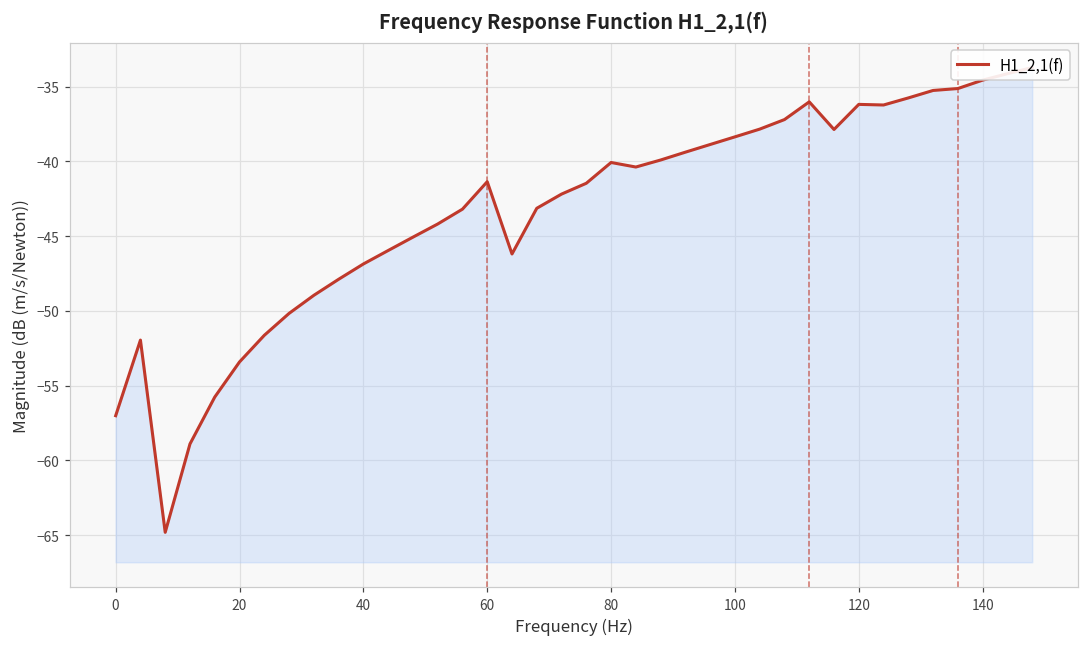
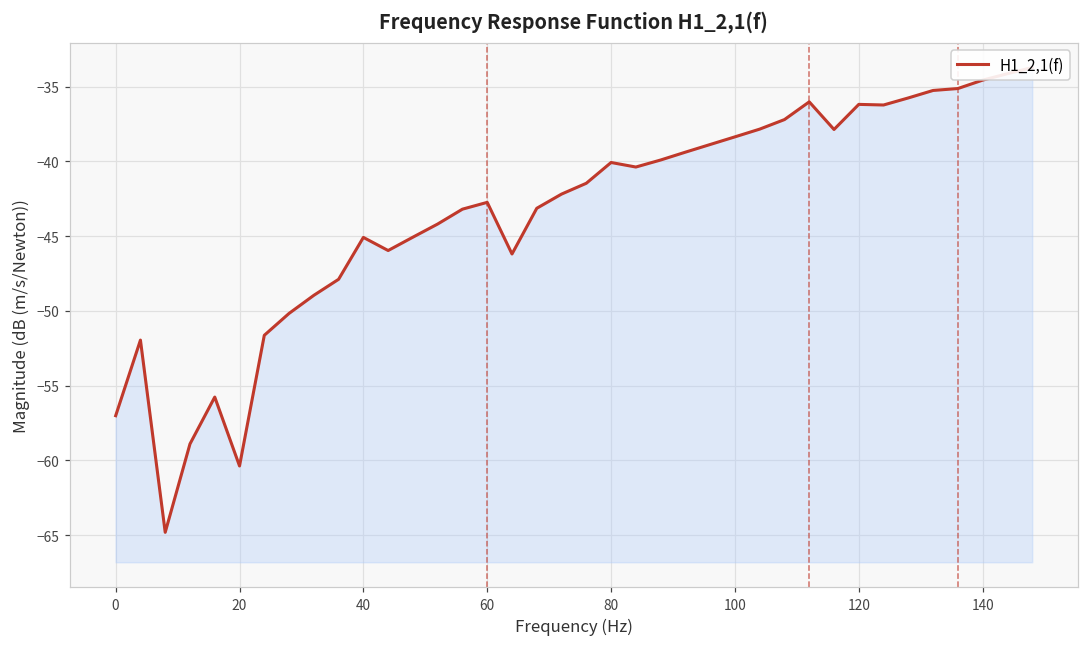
  {
    "0": -57.0,
-   "20": -53.4,
-   "40": -46.9,
-   "60": -41.4,
+   "20": -60.4,
+   "40": -45.1,
+   "60": -42.7,
    "80": -40.1,
    "100": -38.4,
    "120": -36.2,
    "140": -34.6
  }
